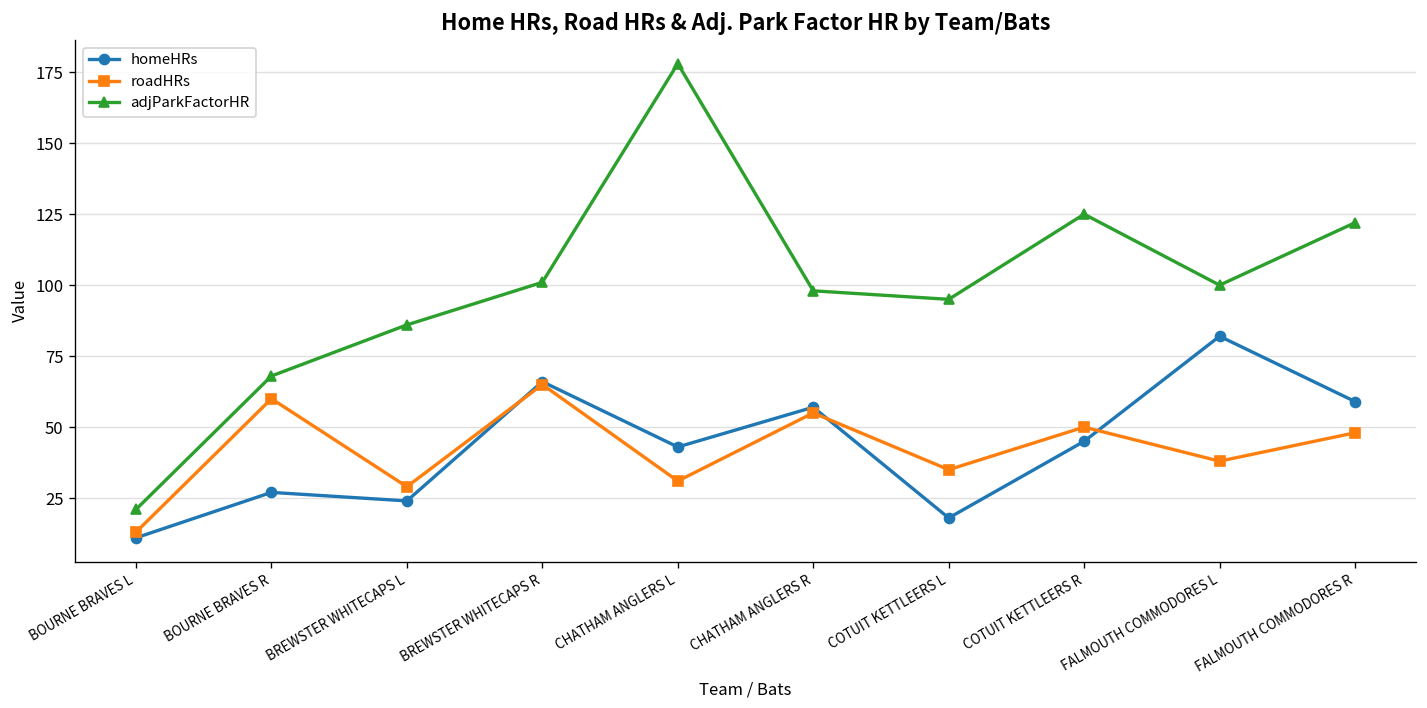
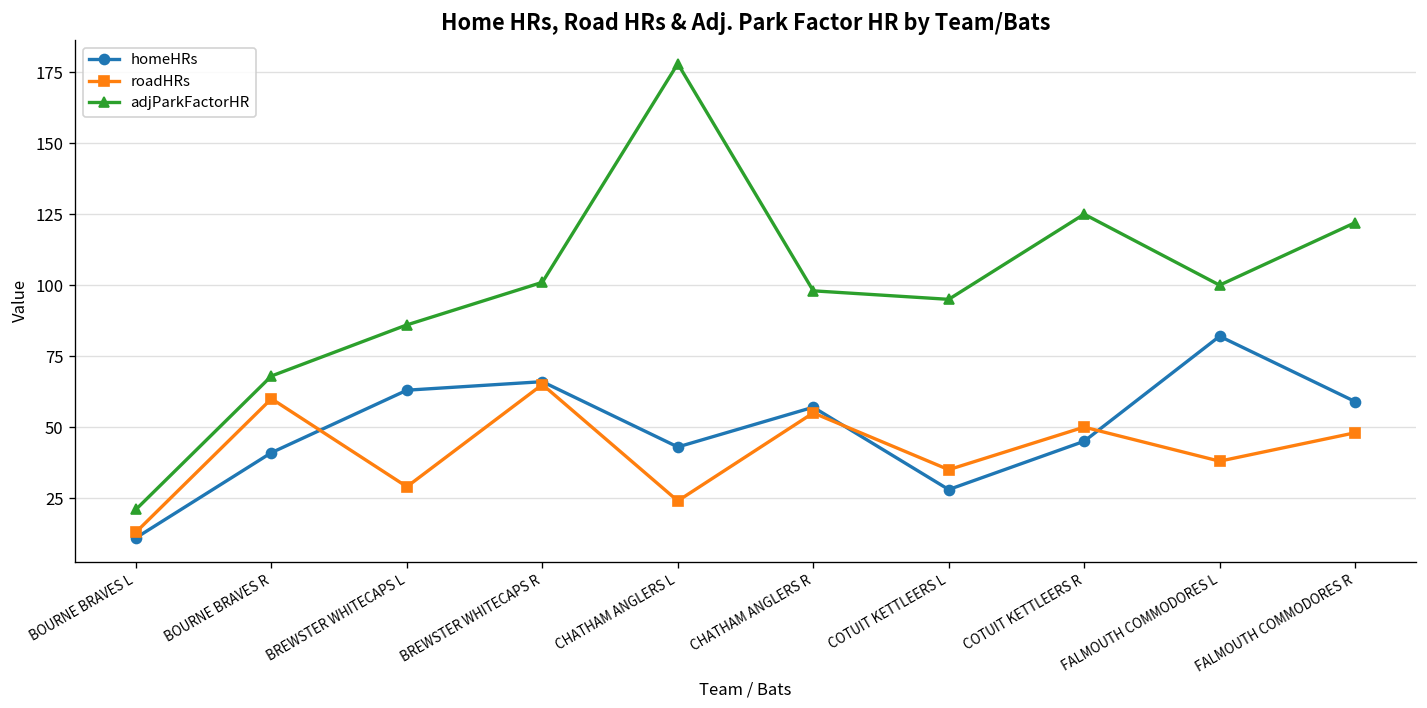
  {
    "homeHRs": {
      "BOURNE BRAVES L": 11,
-     "BOURNE BRAVES R": 27,
-     "BREWSTER WHITECAPS L": 24,
+     "BOURNE BRAVES R": 41,
+     "BREWSTER WHITECAPS L": 63,
      "CHATHAM ANGLERS L": 43,
      "CHATHAM ANGLERS R": 57,
-     "COTUIT KETTLEERS L": 18,
+     "COTUIT KETTLEERS L": 28,
      "COTUIT KETTLEERS R": 45,
      "FALMOUTH COMMODORES L": 82,
      "FALMOUTH COMMODORES R": 59
    },
    "roadHRs": {
      "BOURNE BRAVES L": 13,
      "BOURNE BRAVES R": 60,
      "BREWSTER WHITECAPS L": 29,
-     "CHATHAM ANGLERS L": 31,
+     "CHATHAM ANGLERS L": 24,
      "CHATHAM ANGLERS R": 55,
      "COTUIT KETTLEERS L": 35,
      "COTUIT KETTLEERS R": 50,
      "FALMOUTH COMMODORES L": 38,
      "FALMOUTH COMMODORES R": 48
    },
    "adjParkFactorHR": {
      "BOURNE BRAVES L": 21,
      "BOURNE BRAVES R": 68,
      "BREWSTER WHITECAPS L": 86,
      "BREWSTER WHITECAPS R": 101,
      "CHATHAM ANGLERS L": 178,
      "CHATHAM ANGLERS R": 98,
      "COTUIT KETTLEERS L": 95,
      "COTUIT KETTLEERS R": 125,
      "FALMOUTH COMMODORES L": 100,
      "FALMOUTH COMMODORES R": 122
    }
  }
